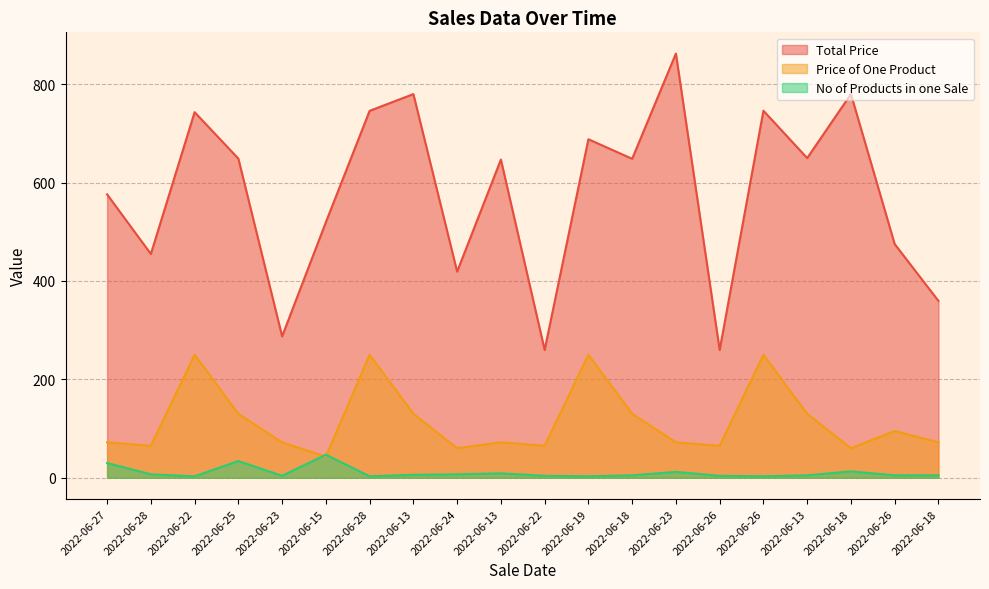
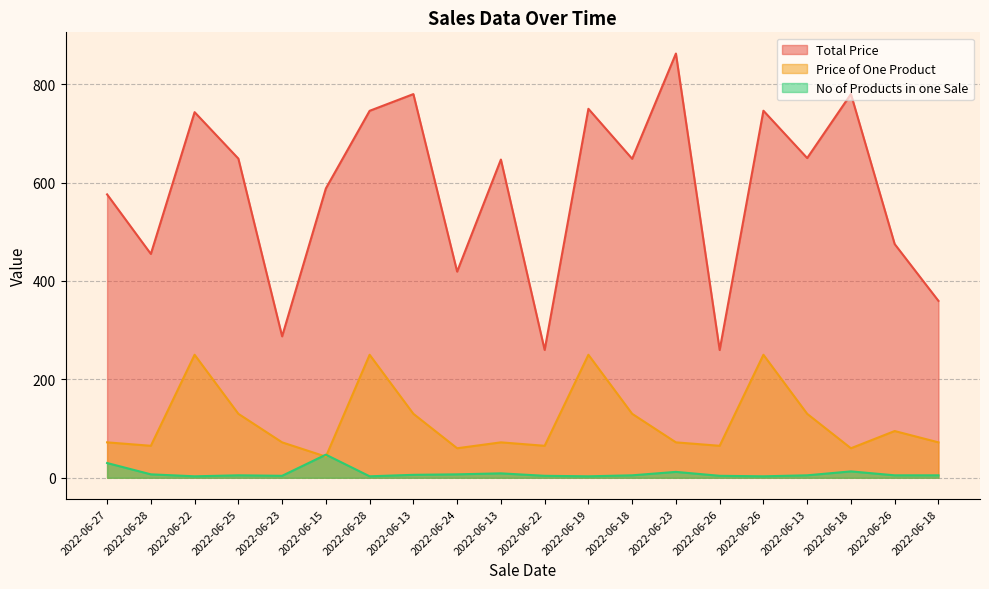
  {
    "Total Price": {
      "2022-06-27": 580,
      "2022-06-25": 650,
-     "2022-06-15": 520,
+     "2022-06-15": 590,
      "2022-06-24": 420,
-     "2022-06-19": 690
+     "2022-06-19": 750
    },
    "Price of One Product": {
      "2022-06-27": 70,
      "2022-06-25": 130,
      "2022-06-24": 60,
      "2022-06-19": 250
    },
    "No of Products in one Sale": {
      "2022-06-27": 30,
-     "2022-06-25": 30,
+     "2022-06-25": 10,
      "2022-06-24": 10,
      "2022-06-19": 0
    }
  }
